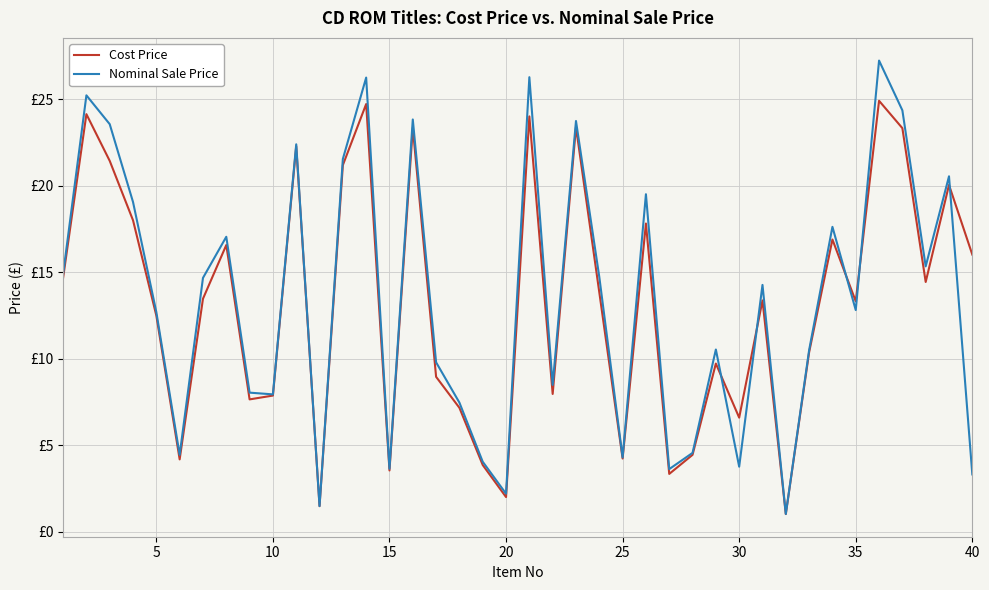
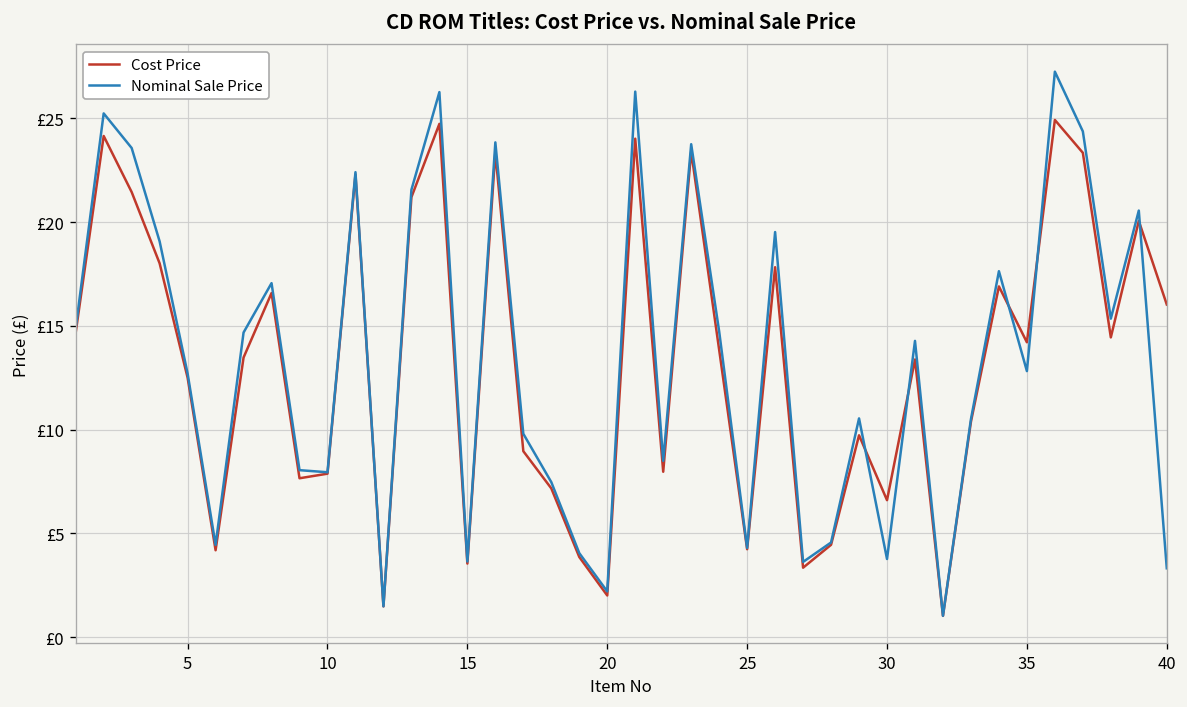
  {
    "Cost Price": {
      "5": "£12.5",
      "20": "£2.0",
      "30": "£6.6",
-     "35": "£13.3",
+     "35": "£14.2",
      "40": "£16.0"
    },
    "Nominal Sale Price": {
      "5": "£12.7",
      "20": "£2.2",
      "30": "£3.8",
      "35": "£12.8",
      "40": "£3.3"
    }
  }
